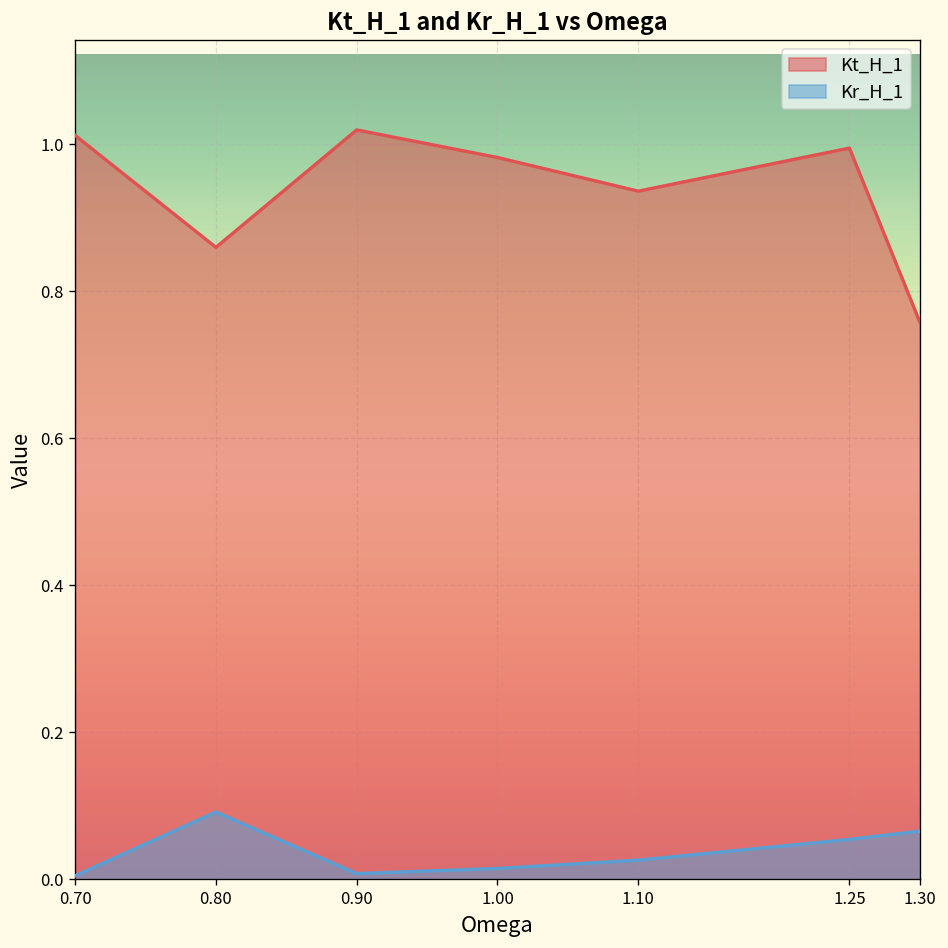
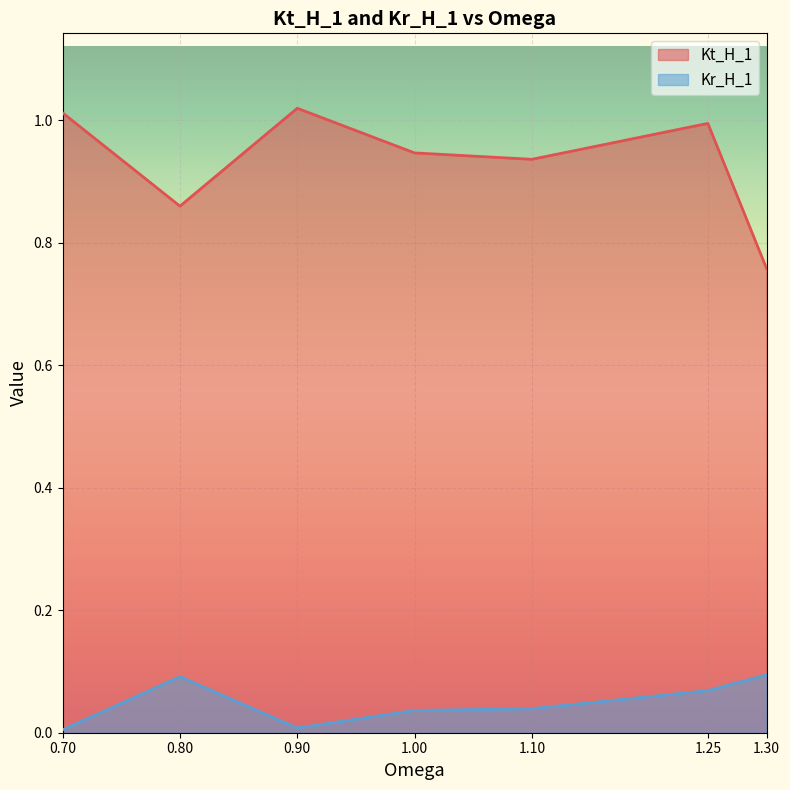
  {
    "Kt_H_1": {
      "0.70": 1.01,
      "0.80": 0.86,
      "0.90": 1.02,
-     "1.00": 0.98,
+     "1.00": 0.95,
      "1.10": 0.94,
      "1.25": 0.99,
      "1.30": 0.76
    },
    "Kr_H_1": {
      "0.70": 0.00,
      "0.80": 0.09,
      "0.90": 0.01,
-     "1.00": 0.01,
-     "1.10": 0.03,
-     "1.25": 0.05,
-     "1.30": 0.07
+     "1.00": 0.04,
+     "1.10": 0.04,
+     "1.25": 0.07,
+     "1.30": 0.09
    }
  }
